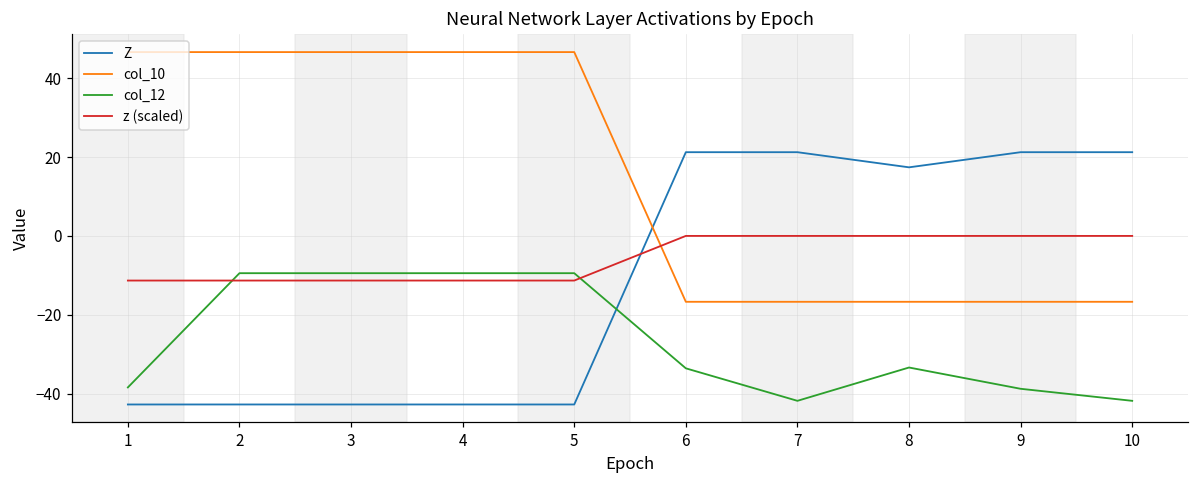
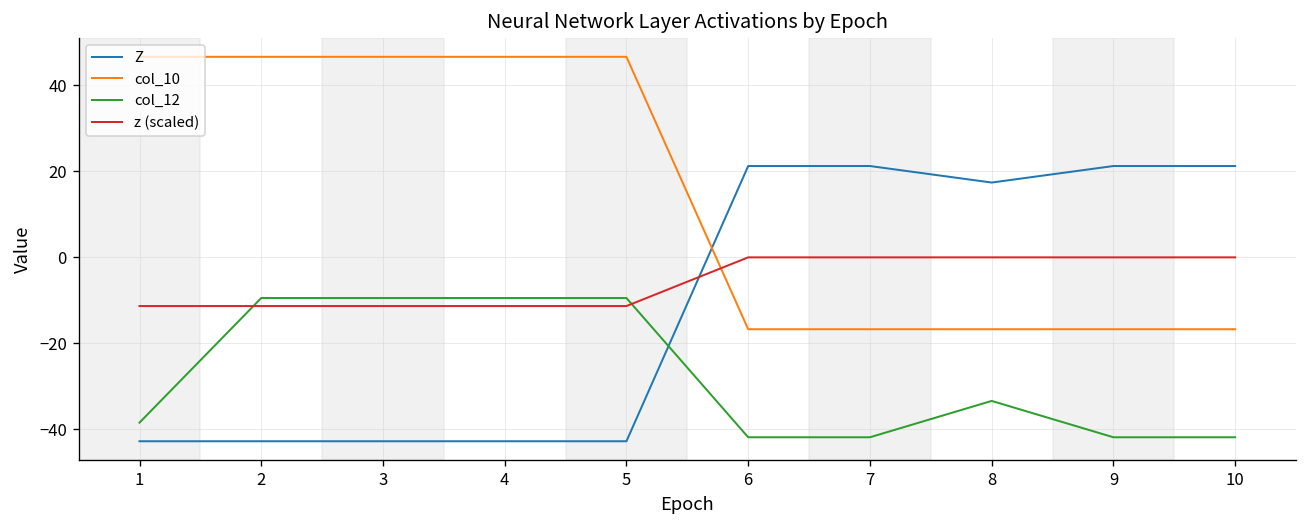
  {
    "Z": {
      "1": -43,
      "2": -43,
      "3": -43,
      "4": -43,
      "5": -43,
      "6": 21,
      "7": 21,
      "8": 17,
      "9": 21,
      "10": 21
    },
    "col_10": {
      "2": 47,
      "3": 47,
      "4": 47,
      "5": 47,
      "6": -17,
      "7": -17,
      "8": -17,
      "9": -17,
      "10": -17
    },
    "col_12": {
      "1": -38,
      "2": -9,
      "3": -9,
      "4": -9,
      "5": -9,
-     "6": -34,
+     "6": -42,
      "7": -42,
      "8": -33,
-     "9": -39,
+     "9": -42,
      "10": -42
    },
    "z (scaled)": {
      "1": -11,
      "2": -11,
      "3": -11,
      "4": -11,
      "5": -11,
      "6": 0,
      "7": 0,
      "8": 0,
      "9": 0,
      "10": 0
    }
  }
